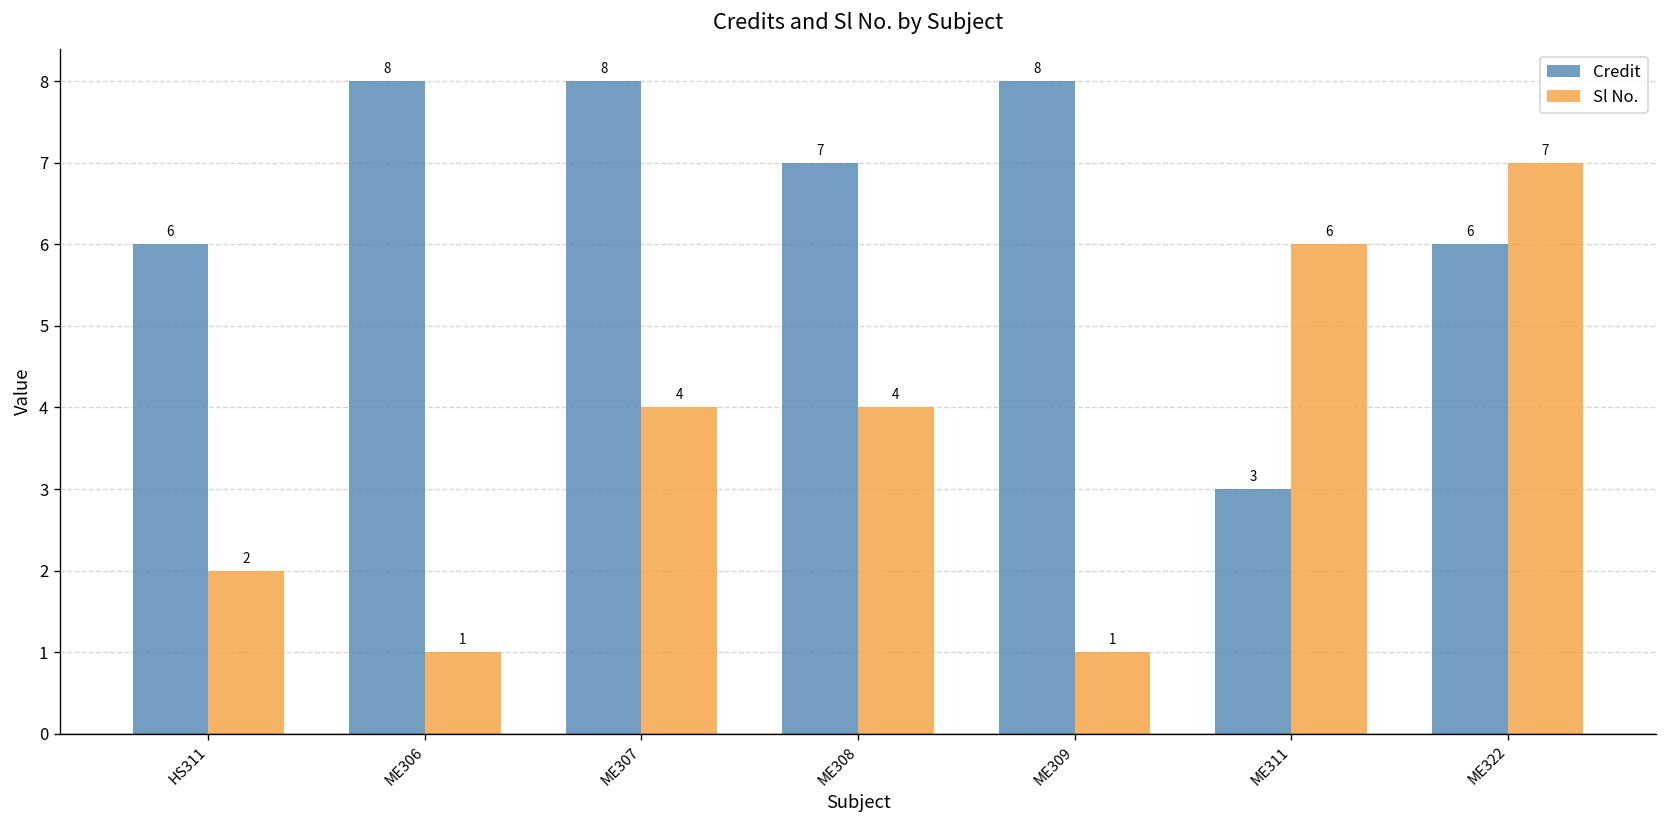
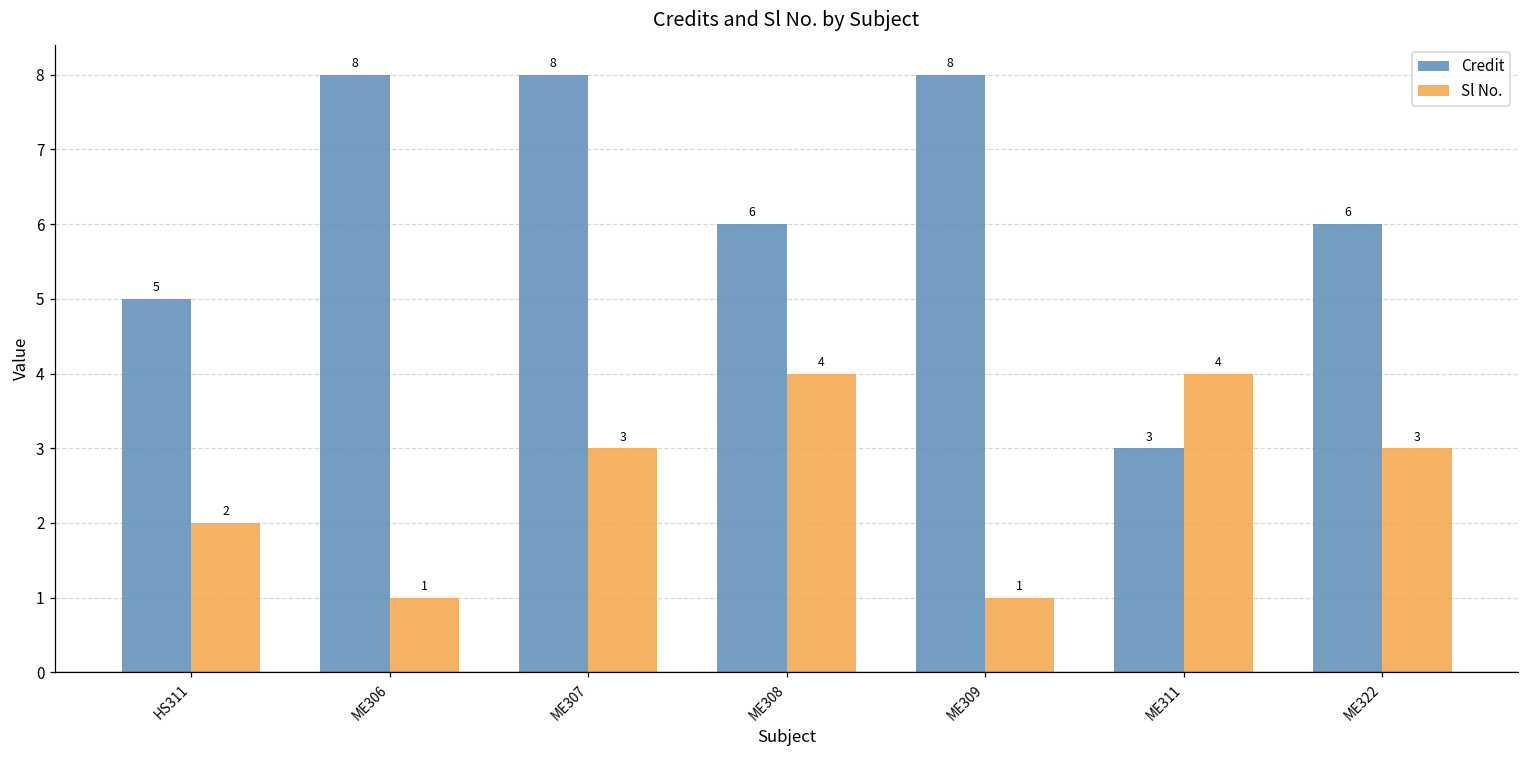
  {
    "Credit": {
-     "HS311": 6,
+     "HS311": 5,
      "ME306": 8,
      "ME307": 8,
-     "ME308": 7,
+     "ME308": 6,
      "ME309": 8,
      "ME311": 3,
      "ME322": 6
    },
    "Sl No.": {
      "HS311": 2,
      "ME306": 1,
-     "ME307": 4,
+     "ME307": 3,
      "ME308": 4,
      "ME309": 1,
-     "ME311": 6,
-     "ME322": 7
+     "ME311": 4,
+     "ME322": 3
    }
  }
